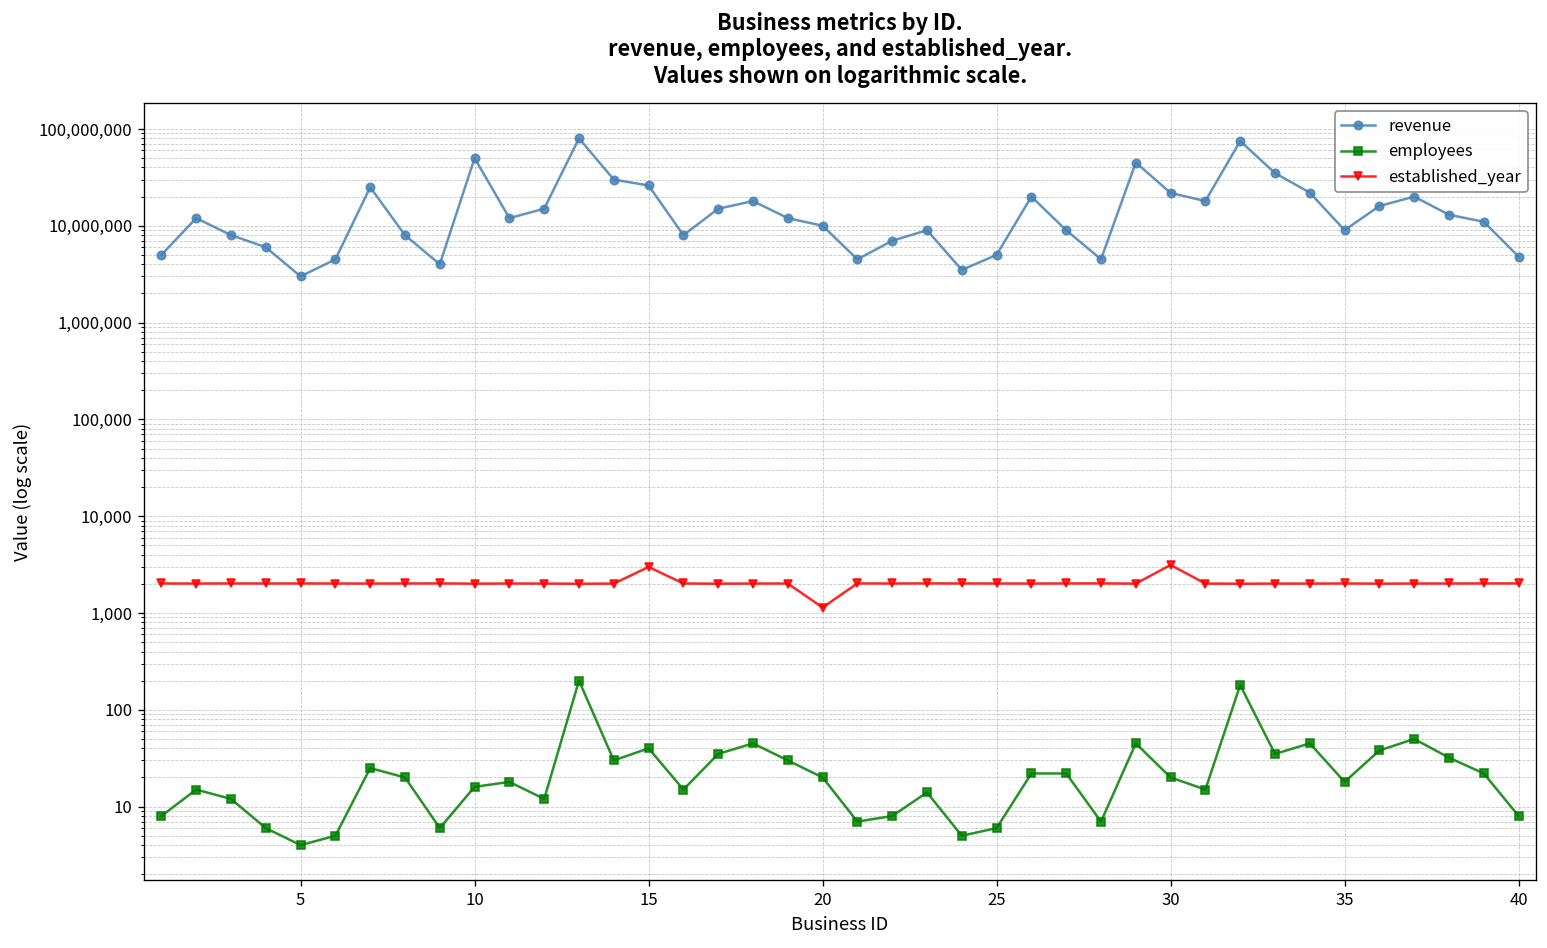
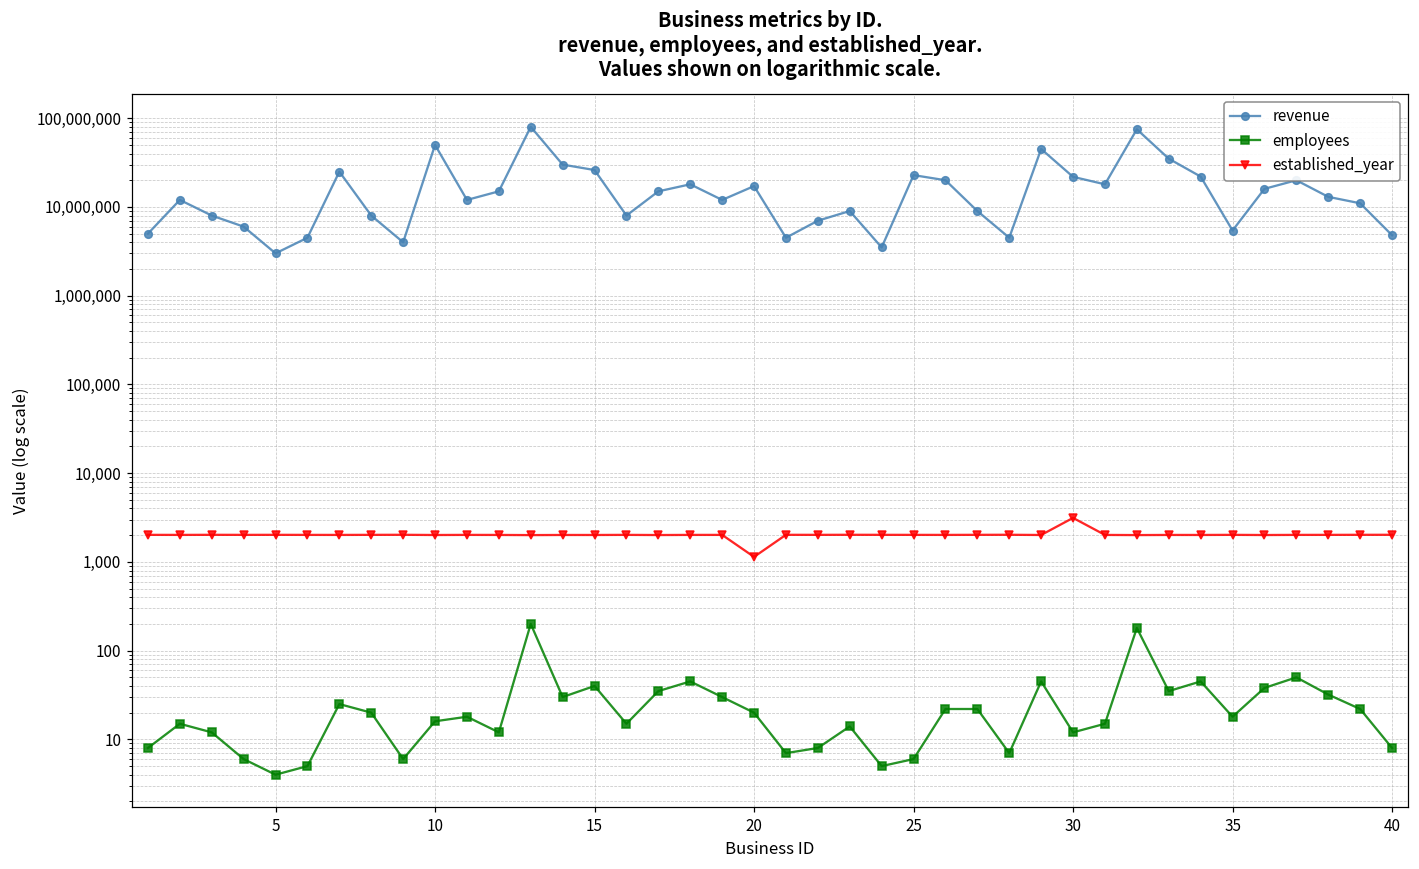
  {
    "revenue": {
      "5": "3,000,000",
      "10": "50,000,000",
      "15": "26,000,000",
-     "20": "10,000,000",
-     "25": "5,000,000",
+     "20": "17,000,000",
+     "25": "23,000,000",
      "30": "22,000,000",
-     "35": "9,000,000",
+     "35": "5,000,000",
      "40": "5,000,000"
    },
    "employees": {
      "5": "4",
      "10": "16",
      "15": "40",
      "20": "20",
      "25": "6",
-     "30": "20",
+     "30": "12",
      "35": "18",
      "40": "8"
    },
    "established_year": {
      "5": "2,000",
      "10": "2,000",
-     "15": "3,000",
+     "15": "2,000",
      "20": "1,100",
      "25": "2,000",
      "30": "3,100",
      "35": "2,000",
      "40": "2,000"
    }
  }
